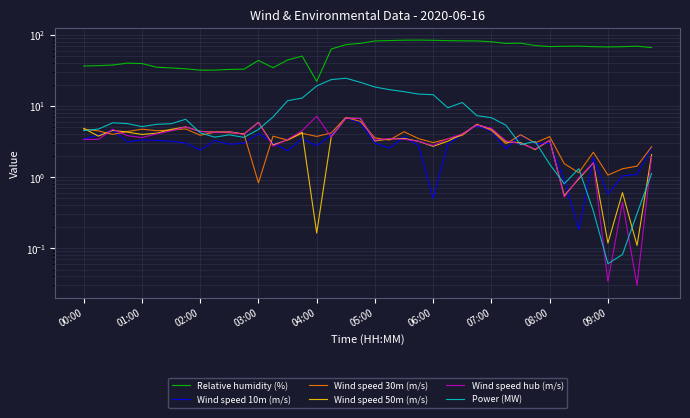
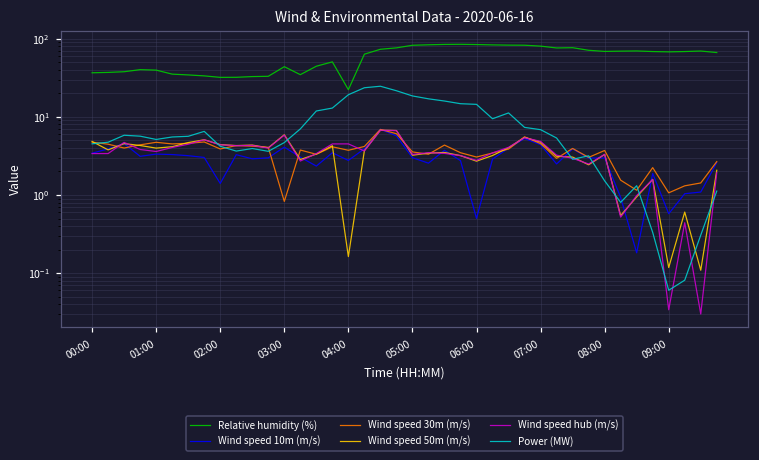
  {
    "Relative humidity (%)": {
      "00:00": 40,
      "01:00": 40,
      "02:00": 30,
      "03:00": 40,
      "04:00": 22,
      "05:00": 80,
      "06:00": 80,
      "07:00": 80,
      "08:00": 70,
      "09:00": 70
    },
    "Wind speed 10m (m/s)": {
-     "02:00": 2.4,
+     "02:00": 1.4,
      "03:00": 4,
      "04:00": 2.8,
      "06:00": 0.5,
      "08:00": 3.0,
      "09:00": 0.6
    },
    "Wind speed 30m (m/s)": {
      "01:00": 5,
      "03:00": 0.8,
      "04:00": 4,
      "06:00": 3.1,
      "08:00": 4,
      "09:00": 1.1
    },
    "Wind speed 50m (m/s)": {
      "01:00": 4,
      "04:00": 0.16,
      "09:00": 0.12
    },
    "Wind speed hub (m/s)": {
-     "04:00": 7,
+     "04:00": 5,
      "09:00": 0.03
    },
    "Power (MW)": {
      "01:00": 5,
      "03:00": 5,
      "04:00": 19,
      "05:00": 19,
      "06:00": 14,
      "07:00": 7,
      "08:00": 1.5,
      "09:00": 0.06
    }
  }
